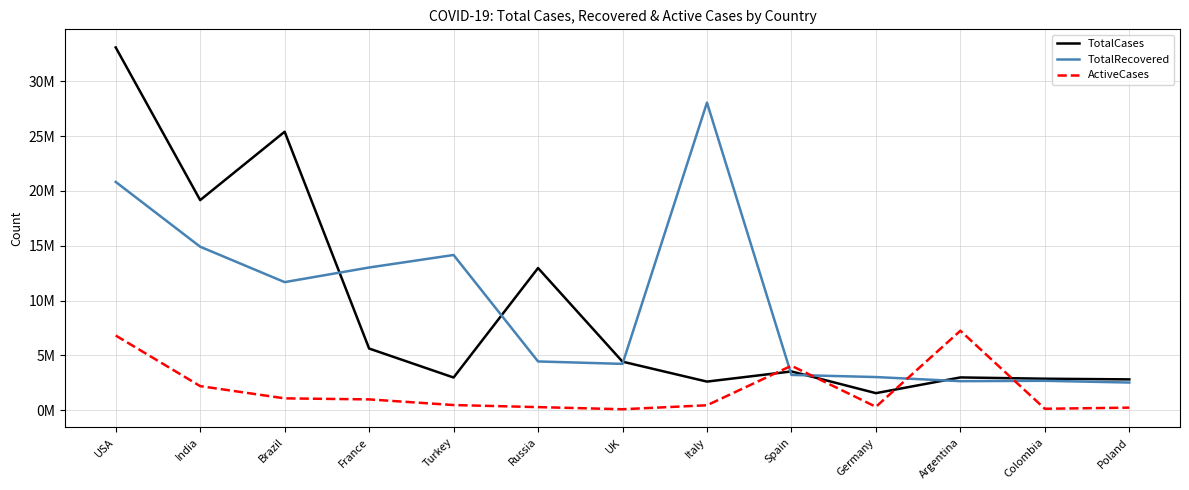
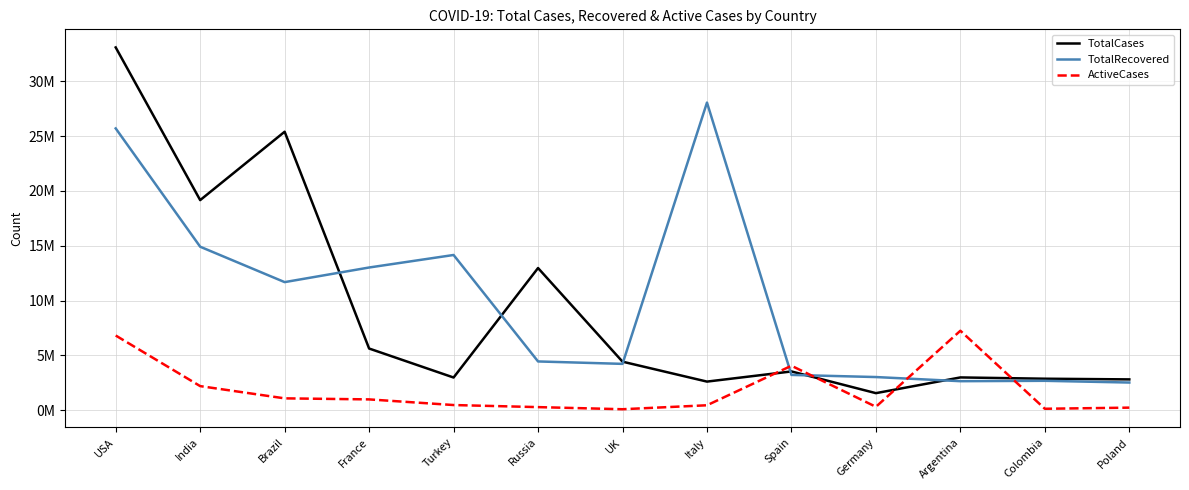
  {
    "TotalCases": {
      "USA": 33100000,
      "India": 19200000,
      "Brazil": 25400000,
      "France": 5600000,
      "Turkey": 3000000,
      "Russia": 13000000,
      "Italy": 2600000,
      "Spain": 3500000,
      "Germany": 1500000,
      "Argentina": 3000000,
      "Poland": 2800000
    },
    "TotalRecovered": {
-     "USA": 20800000,
+     "USA": 25700000,
      "India": 14900000,
      "Brazil": 11700000,
      "France": 13000000,
      "Turkey": 14200000,
      "Russia": 4400000,
      "Italy": 28100000,
      "Spain": 3200000,
      "Germany": 3000000,
      "Argentina": 2600000,
      "Poland": 2500000
    },
    "ActiveCases": {
      "USA": 6800000,
      "India": 2200000,
      "Brazil": 1100000,
      "France": 1000000,
      "Turkey": 500000,
      "Russia": 300000,
      "UK": 100000,
      "Italy": 400000,
      "Spain": 4000000,
      "Germany": 300000,
      "Argentina": 7200000,
      "Colombia": 100000,
      "Poland": 200000
    }
  }
